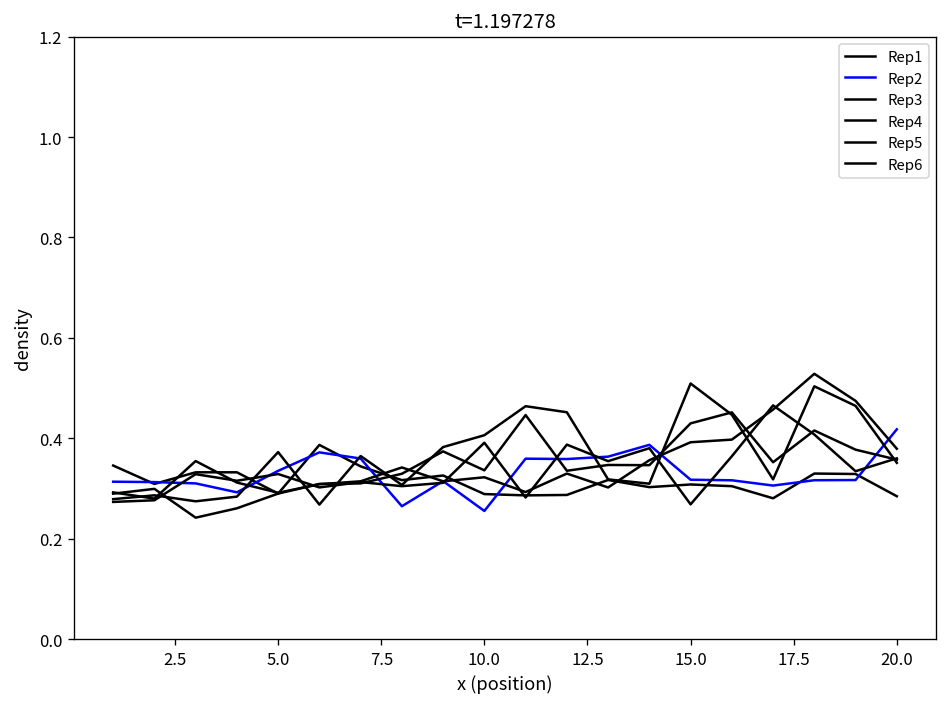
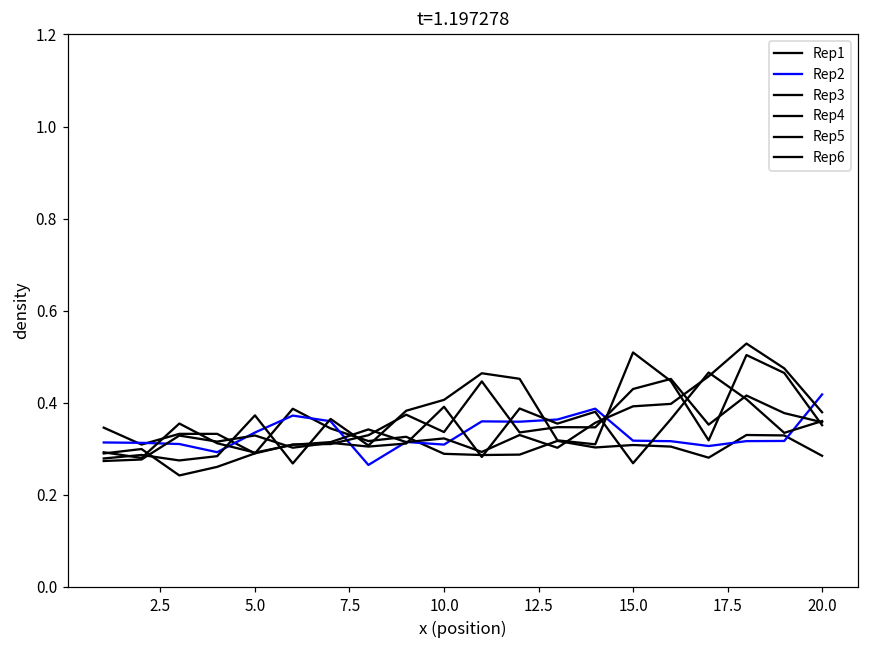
  {
    "Rep2": {
      "5.0": 0.34,
-     "10.0": 0.26,
+     "10.0": 0.31,
      "15.0": 0.32,
      "20.0": 0.42
    }
  }
